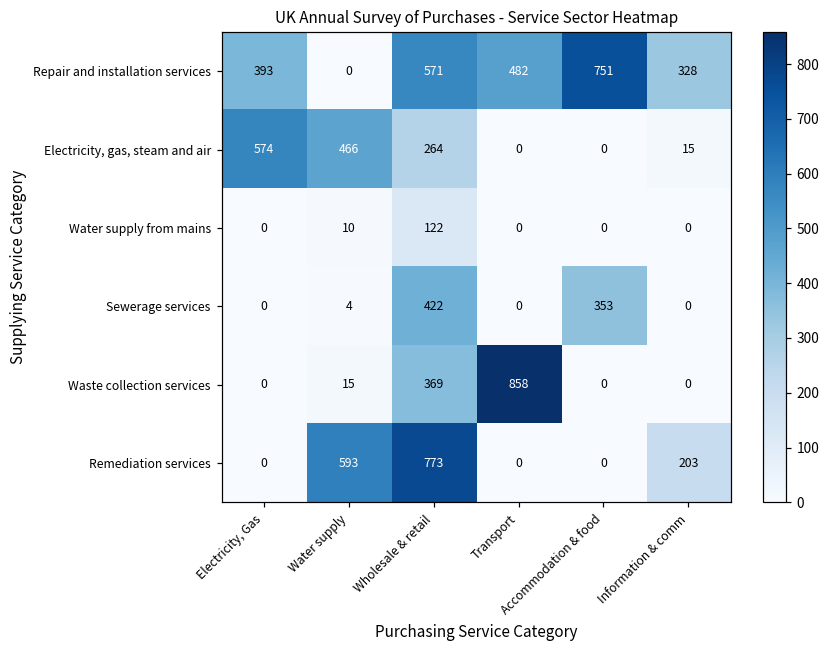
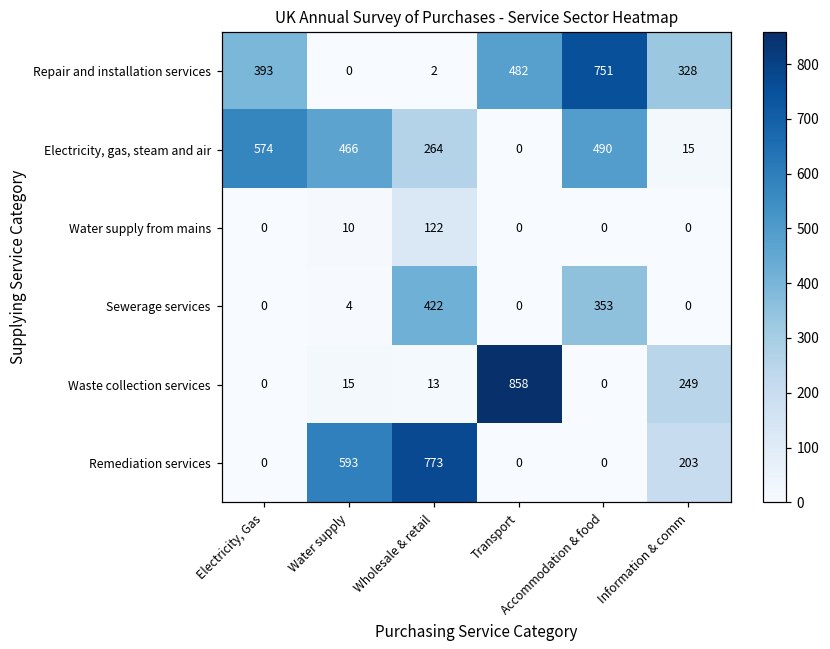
  {
    "Repair and installation services": {
      "Electricity, Gas": 393,
      "Water supply": 0,
-     "Wholesale & retail": 571,
+     "Wholesale & retail": 2,
      "Transport": 482,
      "Accommodation & food": 751,
      "Information & comm": 328
    },
    "Electricity, gas, steam and air": {
      "Electricity, Gas": 574,
      "Water supply": 466,
      "Wholesale & retail": 264,
      "Transport": 0,
-     "Accommodation & food": 0,
+     "Accommodation & food": 490,
      "Information & comm": 15
    },
    "Water supply from mains": {
      "Electricity, Gas": 0,
      "Water supply": 10,
      "Wholesale & retail": 122,
      "Transport": 0,
      "Accommodation & food": 0,
      "Information & comm": 0
    },
    "Sewerage services": {
      "Electricity, Gas": 0,
      "Water supply": 4,
      "Wholesale & retail": 422,
      "Transport": 0,
      "Accommodation & food": 353,
      "Information & comm": 0
    },
    "Waste collection services": {
      "Electricity, Gas": 0,
      "Water supply": 15,
-     "Wholesale & retail": 369,
+     "Wholesale & retail": 13,
      "Transport": 858,
      "Accommodation & food": 0,
-     "Information & comm": 0
+     "Information & comm": 249
    },
    "Remediation services": {
      "Electricity, Gas": 0,
      "Water supply": 593,
      "Wholesale & retail": 773,
      "Transport": 0,
      "Accommodation & food": 0,
      "Information & comm": 203
    }
  }
